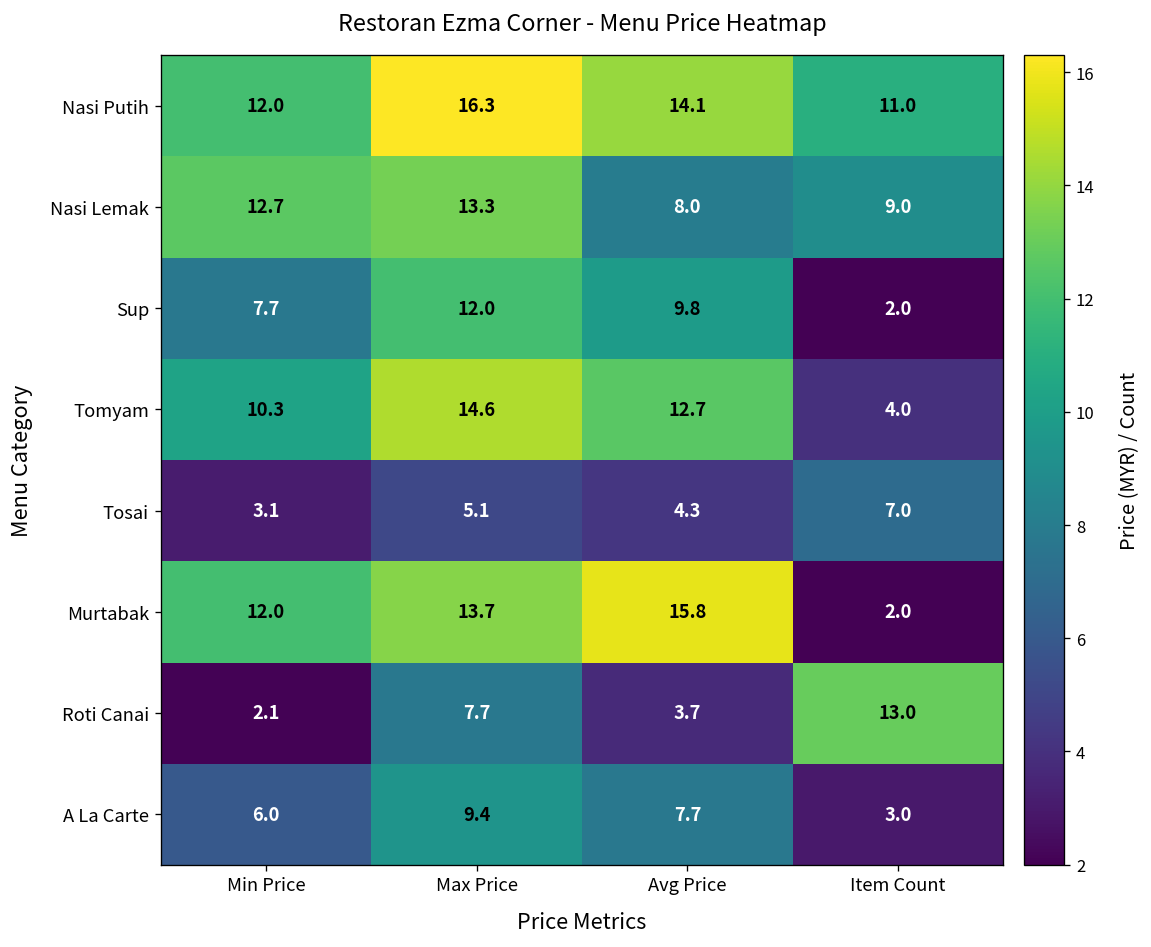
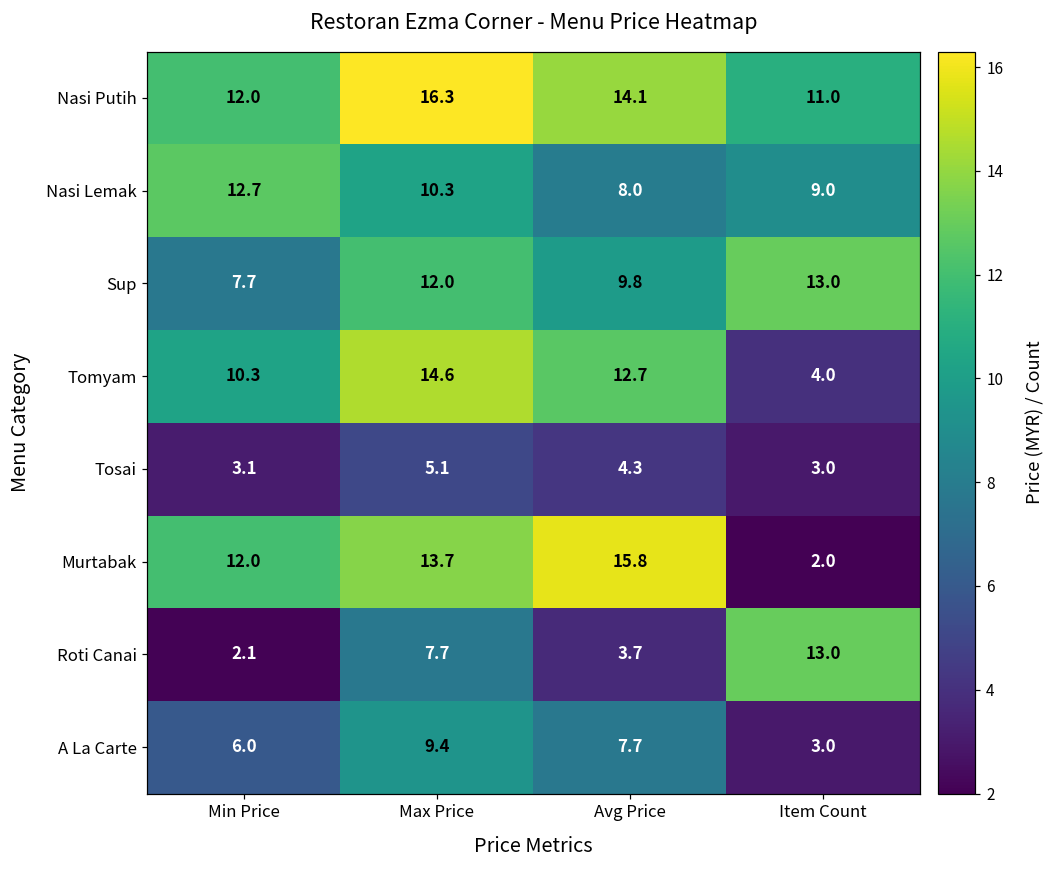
  {
    "Nasi Putih": {
      "Min Price": 12.0,
      "Max Price": 16.3,
      "Avg Price": 14.1,
      "Item Count": 11.0
    },
    "Nasi Lemak": {
      "Min Price": 12.7,
-     "Max Price": 13.3,
+     "Max Price": 10.3,
      "Avg Price": 8.0,
      "Item Count": 9.0
    },
    "Sup": {
      "Min Price": 7.7,
      "Max Price": 12.0,
      "Avg Price": 9.8,
-     "Item Count": 2.0
+     "Item Count": 13.0
    },
    "Tomyam": {
      "Min Price": 10.3,
      "Max Price": 14.6,
      "Avg Price": 12.7,
      "Item Count": 4.0
    },
    "Tosai": {
      "Min Price": 3.1,
      "Max Price": 5.1,
      "Avg Price": 4.3,
-     "Item Count": 7.0
+     "Item Count": 3.0
    },
    "Murtabak": {
      "Min Price": 12.0,
      "Max Price": 13.7,
      "Avg Price": 15.8,
      "Item Count": 2.0
    },
    "Roti Canai": {
      "Min Price": 2.1,
      "Max Price": 7.7,
      "Avg Price": 3.7,
      "Item Count": 13.0
    },
    "A La Carte": {
      "Min Price": 6.0,
      "Max Price": 9.4,
      "Avg Price": 7.7,
      "Item Count": 3.0
    }
  }
